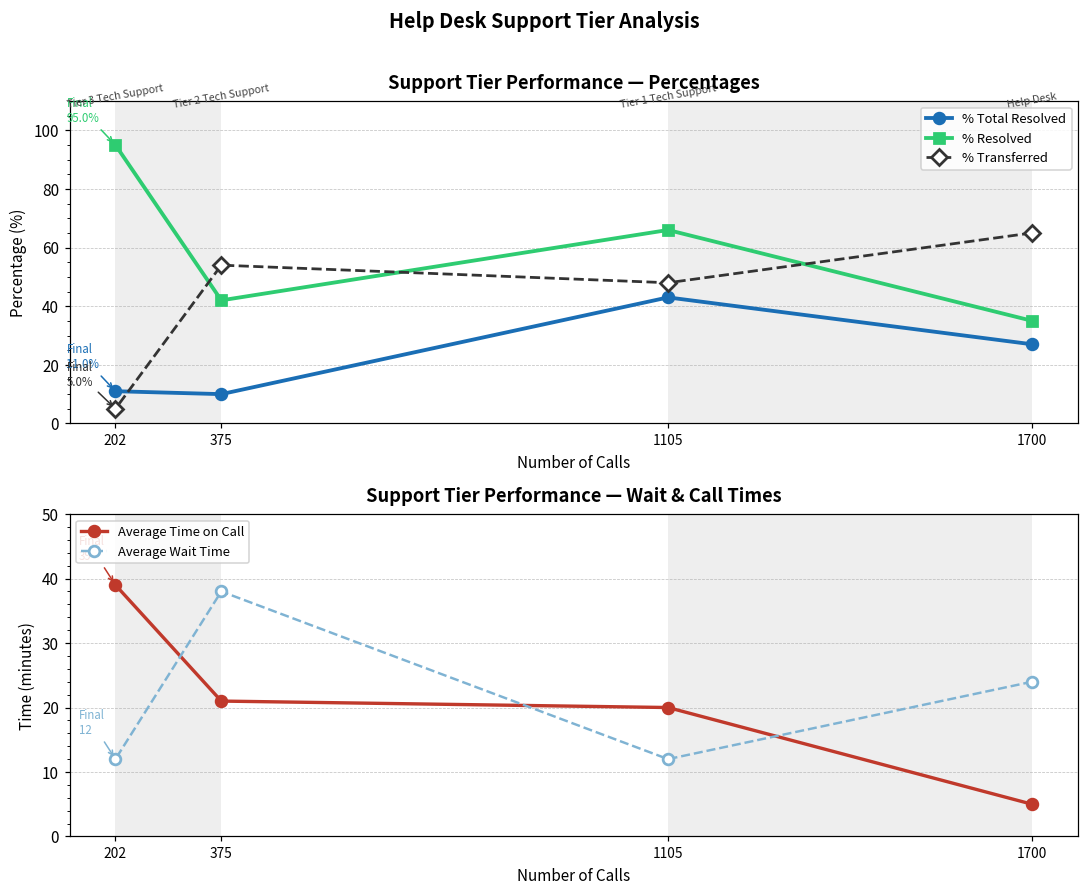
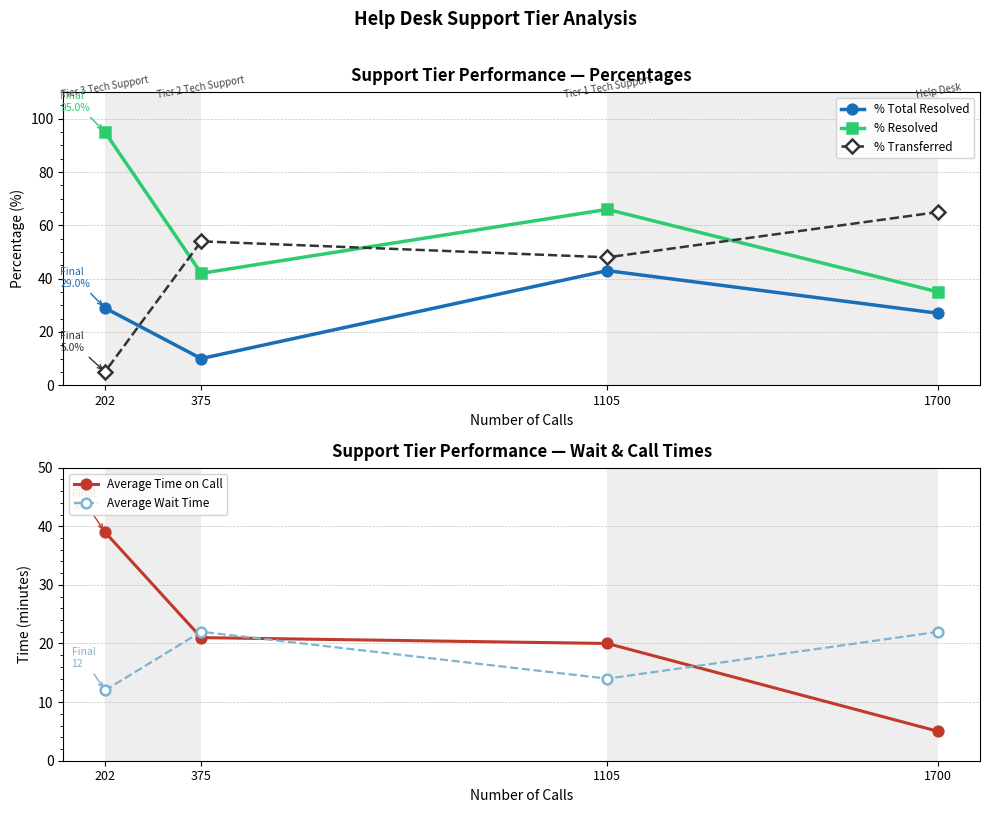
  {
    "Support Tier Performance — Percentages": {
      "% Total Resolved": {
-       "202": "11.0%"
+       "202": "29.0%"
      },
      "% Resolved": {
        "375": "42",
        "1105": "66",
        "1700": "35"
      },
      "% Transferred": {
        "202": "5.0%"
      }
    },
    "Support Tier Performance — Wait & Call Times": {
      "Average Time on Call": {
        "375": "21",
        "1105": "20",
        "1700": "5"
      },
      "Average Wait Time": {
-       "375": "38",
-       "1105": "12",
-       "1700": "24"
+       "375": "22",
+       "1105": "14",
+       "1700": "22"
      }
    }
  }
